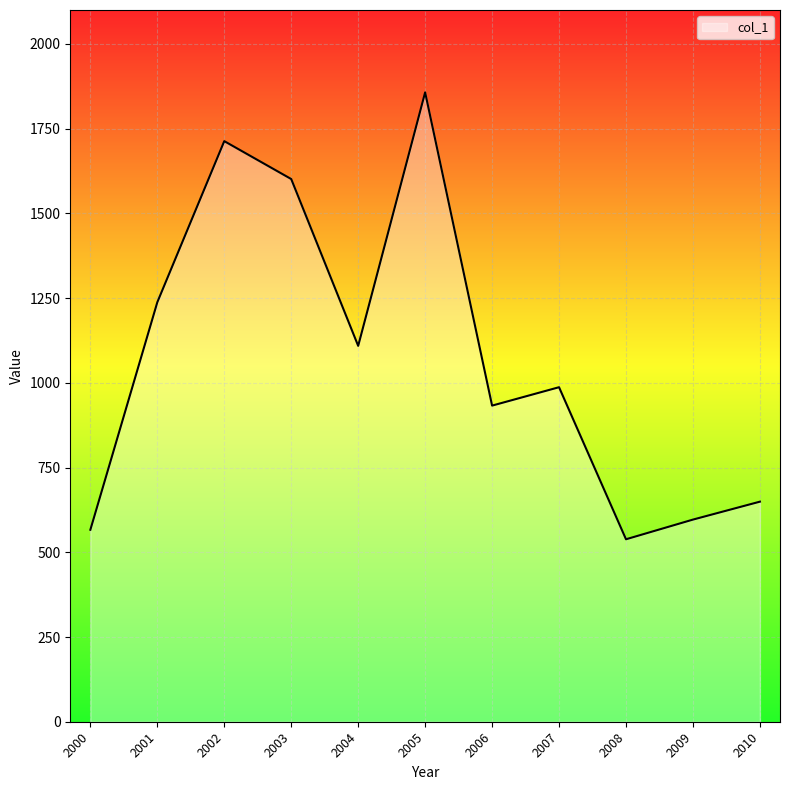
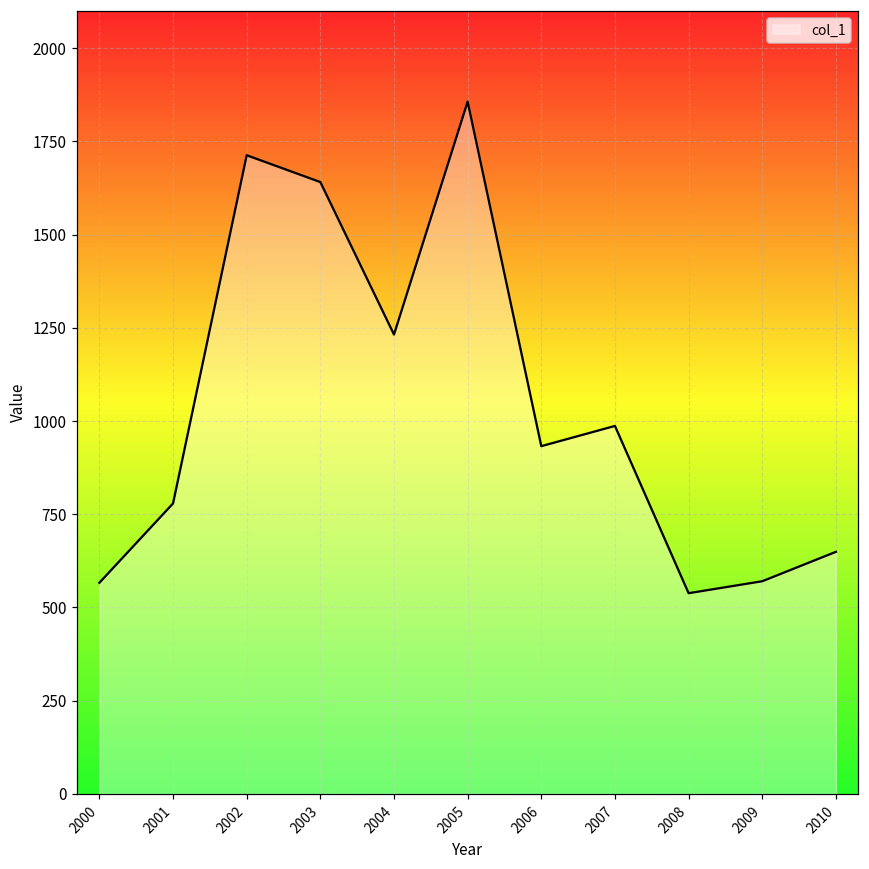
  {
    "2000": 570,
-   "2001": 1240,
+   "2001": 780,
    "2002": 1710,
-   "2003": 1600,
-   "2004": 1110,
+   "2003": 1640,
+   "2004": 1230,
    "2005": 1860,
    "2006": 930,
    "2007": 990,
    "2008": 540,
-   "2009": 600,
+   "2009": 570,
    "2010": 650
  }
